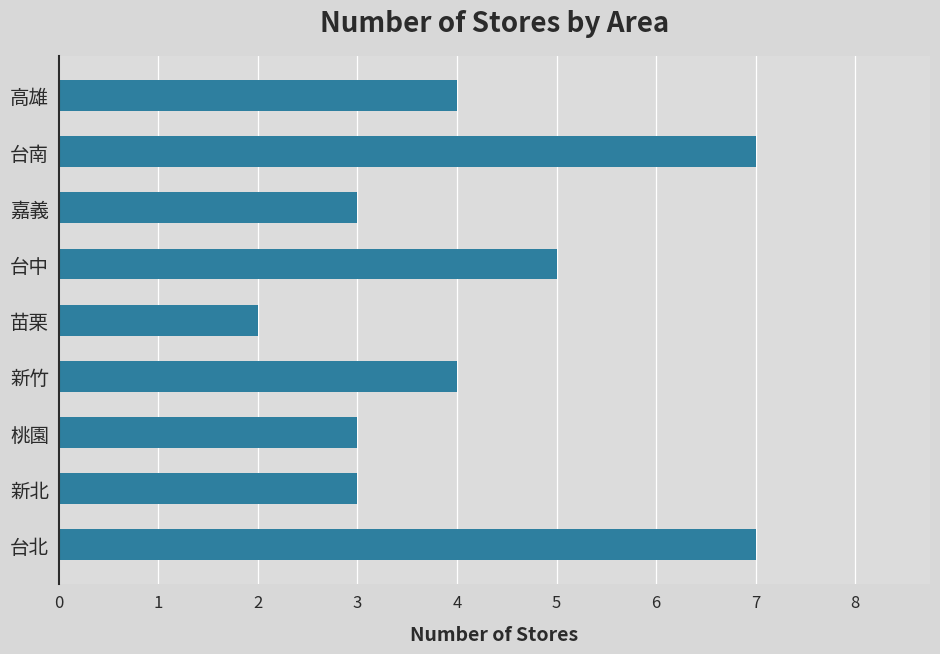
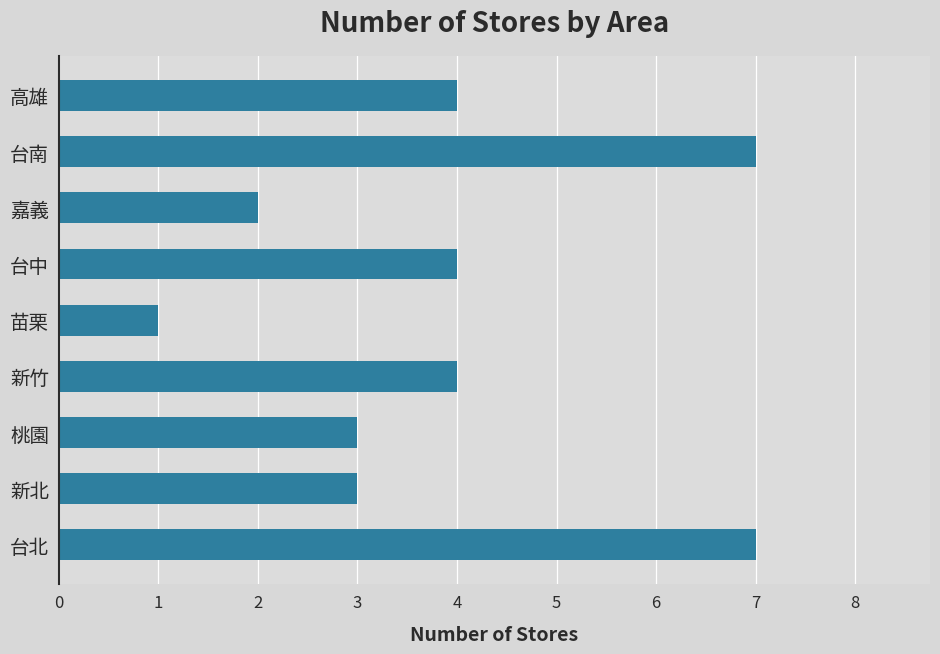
  {
    "高雄": 4,
    "台南": 7,
-   "嘉義": 3,
-   "台中": 5,
-   "苗栗": 2,
+   "嘉義": 2,
+   "台中": 4,
+   "苗栗": 1,
    "新竹": 4,
    "桃園": 3,
    "新北": 3,
    "台北": 7
  }
